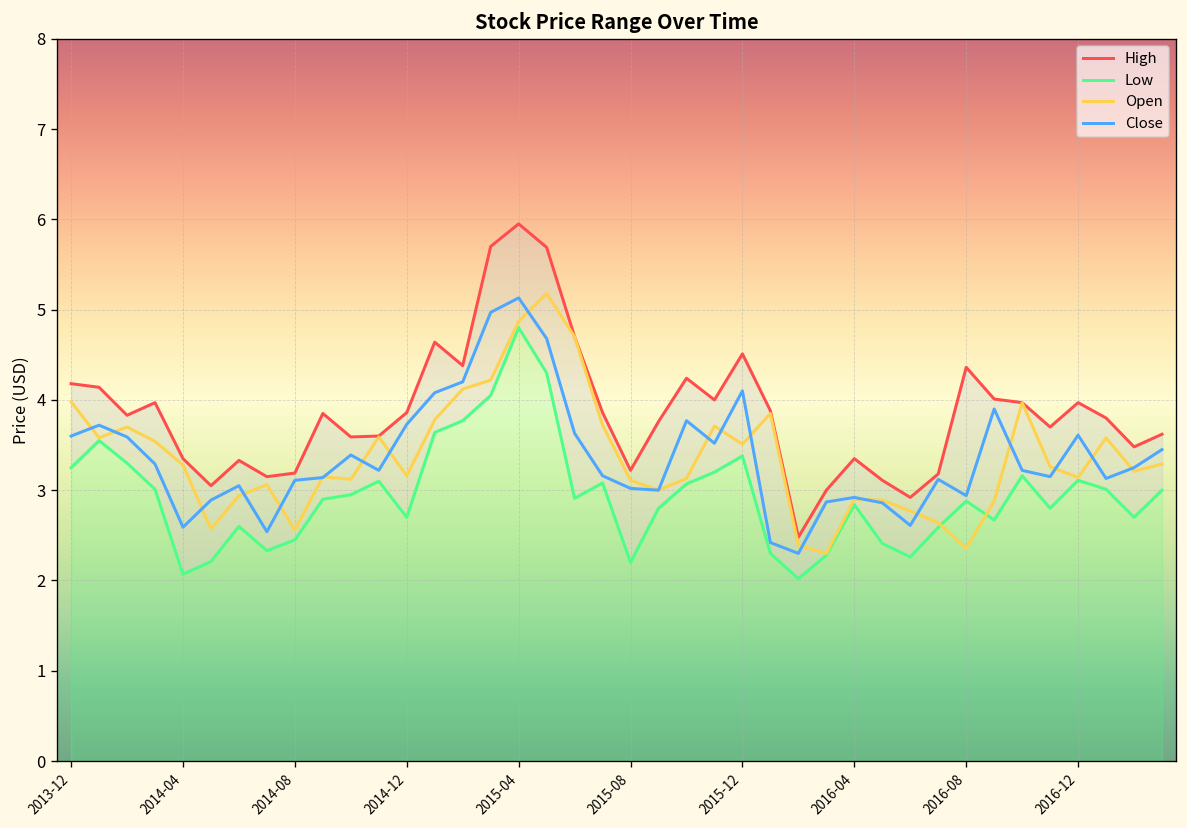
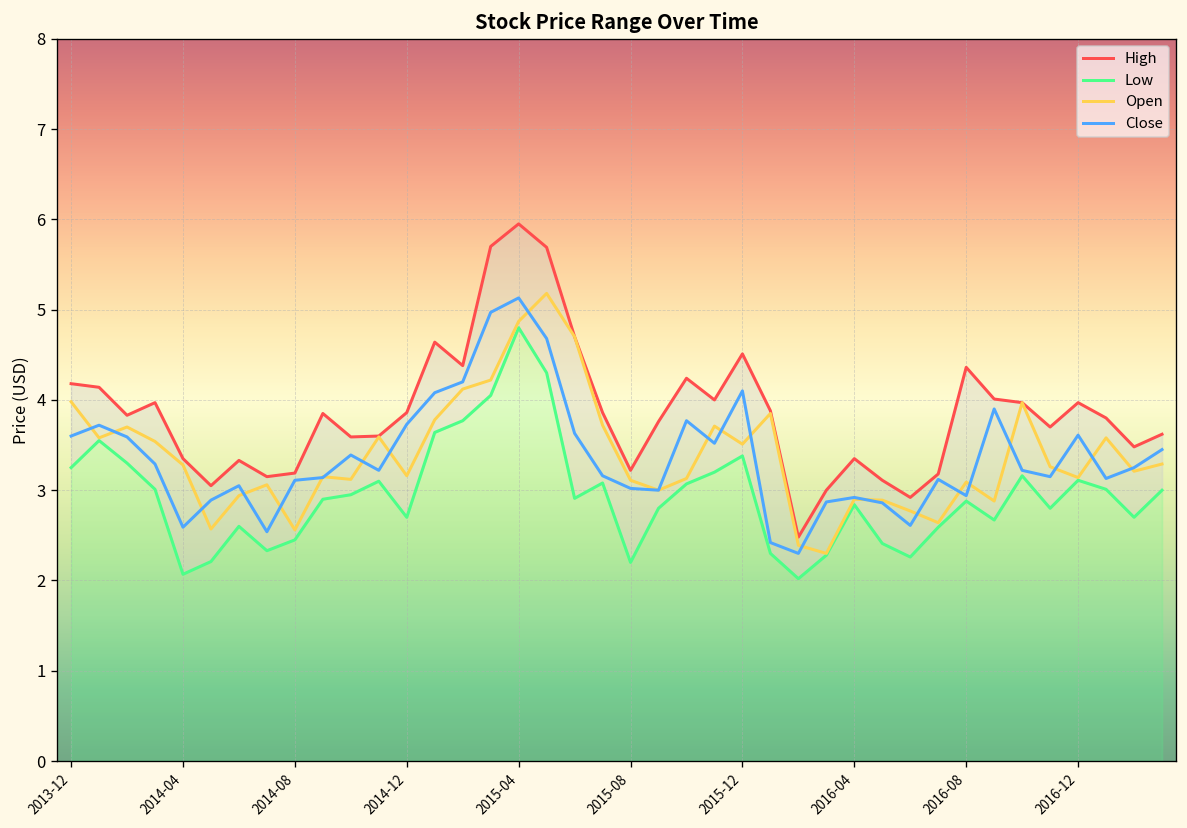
  {
    "High": {
      "2013-12": 4.2,
      "2014-04": 3.3,
      "2014-08": 3.2,
      "2014-12": 3.9,
      "2015-04": 5.9,
      "2015-08": 3.2,
      "2015-12": 4.5,
      "2016-04": 3.3,
      "2016-08": 4.4,
      "2016-12": 4.0
    },
    "Low": {
      "2013-12": 3.3,
      "2014-04": 2.1,
      "2014-08": 2.5,
      "2014-12": 2.7,
      "2015-04": 4.8,
      "2015-08": 2.2,
      "2015-12": 3.4,
      "2016-04": 2.8,
      "2016-08": 2.9
    },
    "Open": {
      "2013-12": 4.0,
      "2014-04": 3.3,
      "2014-08": 2.6,
      "2014-12": 3.2,
      "2015-04": 4.9,
      "2015-08": 3.1,
      "2015-12": 3.5,
-     "2016-08": 2.4
+     "2016-08": 3.1
    },
    "Close": {
      "2013-12": 3.6,
      "2014-04": 2.6,
      "2014-08": 3.1,
      "2014-12": 3.7,
      "2015-04": 5.1,
      "2015-08": 3.0,
      "2015-12": 4.1,
      "2016-08": 2.9,
      "2016-12": 3.6
    }
  }
